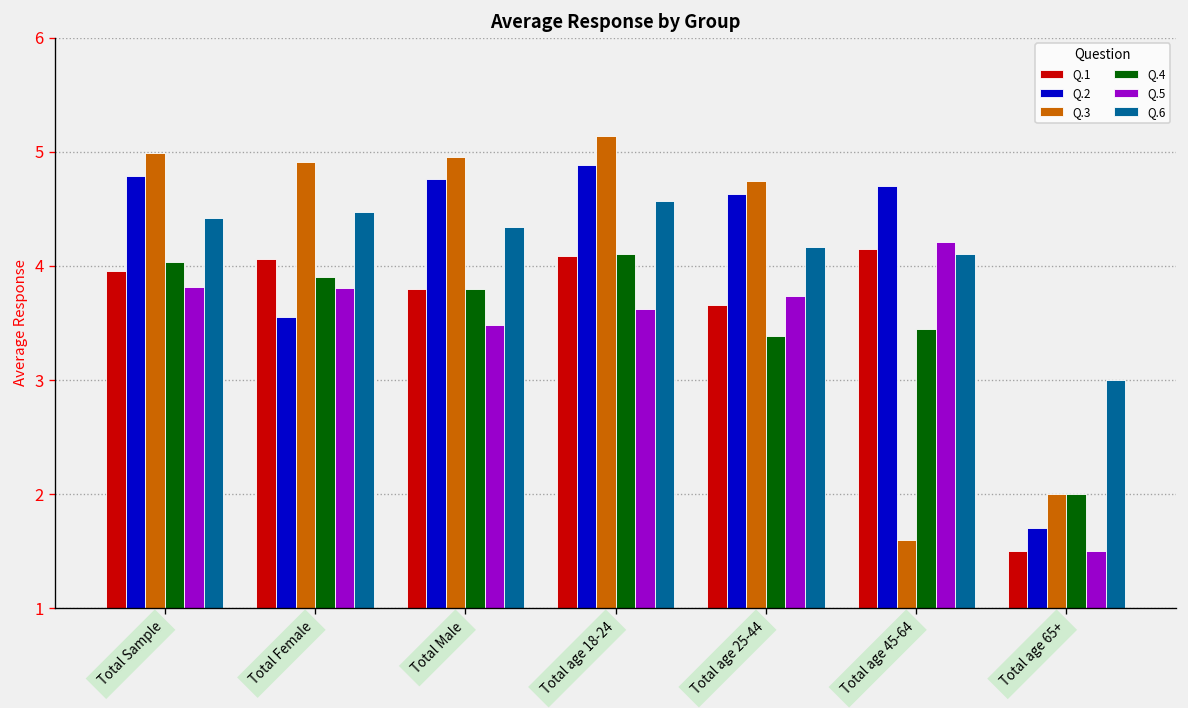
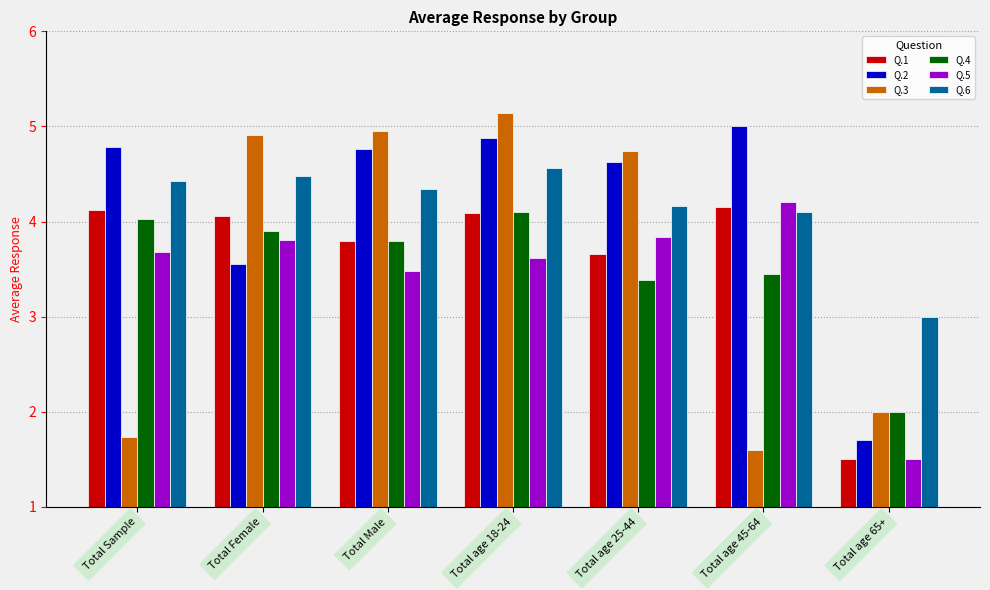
  {
    "Q.1": {
-     "Total Sample": 4.0,
+     "Total Sample": 4.1,
      "Total Female": 4.1,
      "Total Male": 3.8,
      "Total age 18-24": 4.1,
      "Total age 25-44": 3.7,
      "Total age 45-64": 4.2,
      "Total age 65+": 1.5
    },
    "Q.2": {
      "Total Sample": 4.8,
      "Total Female": 3.5,
      "Total Male": 4.8,
      "Total age 18-24": 4.9,
      "Total age 25-44": 4.6,
-     "Total age 45-64": 4.7,
+     "Total age 45-64": 5.0,
      "Total age 65+": 1.7
    },
    "Q.3": {
-     "Total Sample": 5.0,
+     "Total Sample": 1.7,
      "Total Female": 4.9,
      "Total Male": 5.0,
      "Total age 18-24": 5.1,
      "Total age 25-44": 4.7,
      "Total age 45-64": 1.6,
      "Total age 65+": 2.0
    },
    "Q.4": {
      "Total Sample": 4.0,
      "Total Female": 3.9,
      "Total Male": 3.8,
      "Total age 18-24": 4.1,
      "Total age 25-44": 3.4,
      "Total age 45-64": 3.5,
      "Total age 65+": 2.0
    },
    "Q.5": {
-     "Total Sample": 3.8,
+     "Total Sample": 3.7,
      "Total Female": 3.8,
      "Total Male": 3.5,
      "Total age 18-24": 3.6,
-     "Total age 25-44": 3.7,
+     "Total age 25-44": 3.8,
      "Total age 45-64": 4.2,
      "Total age 65+": 1.5
    },
    "Q.6": {
      "Total Sample": 4.4,
      "Total Female": 4.5,
      "Total Male": 4.3,
      "Total age 18-24": 4.6,
      "Total age 25-44": 4.2,
      "Total age 45-64": 4.1,
      "Total age 65+": 3.0
    }
  }
